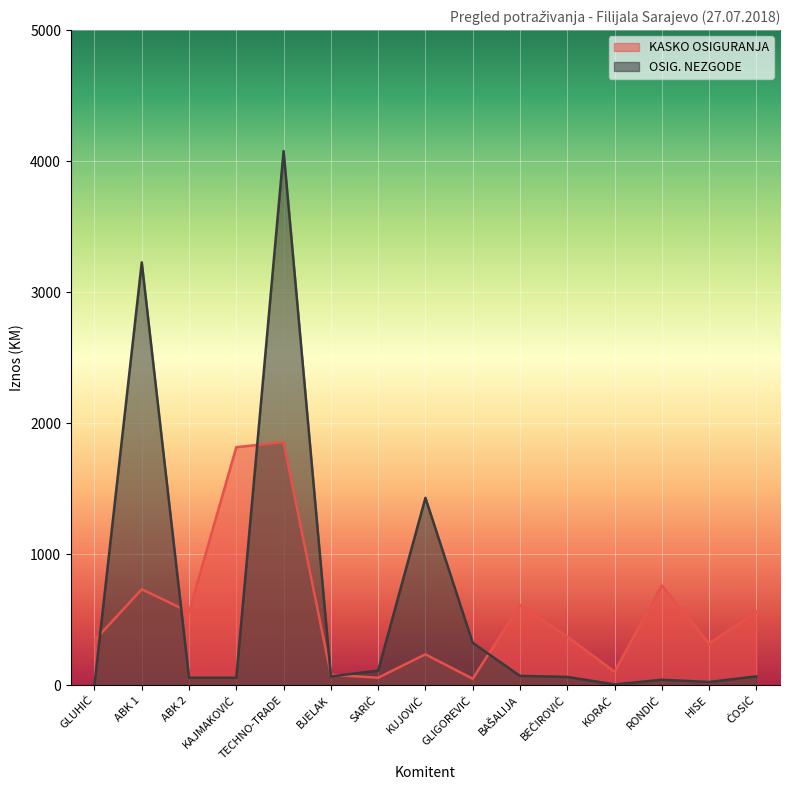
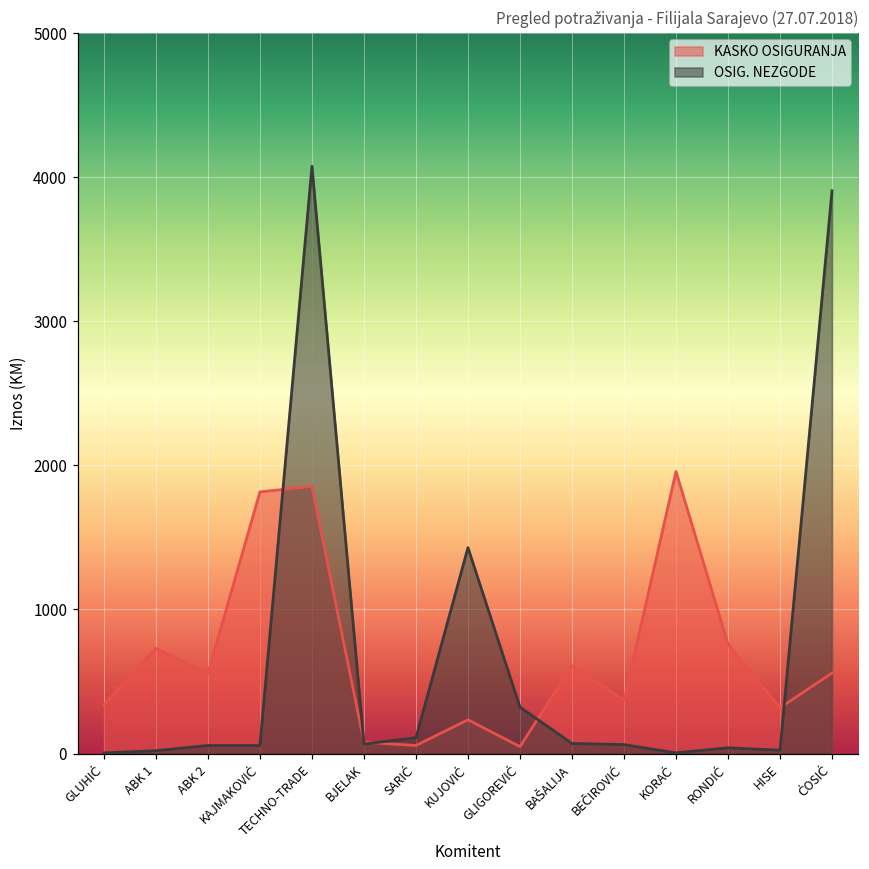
  {
    "KASKO OSIGURANJA": {
      "GLUHIĆ": 340,
      "ABK 1": 730,
      "ABK 2": 560,
      "KAJMAKOVIĆ": 1820,
      "TECHNO-TRADE": 1850,
      "SARIĆ": 60,
      "KUJOVIĆ": 230,
      "GLIGOREVIĆ": 50,
      "BAŠALIJA": 610,
      "BEČIROVIĆ": 370,
-     "KORAĆ": 100,
+     "KORAĆ": 1960,
      "RONDIĆ": 760,
      "HISE": 320,
      "ĆOSIĆ": 560
    },
    "OSIG. NEZGODE": {
      "GLUHIĆ": 0,
-     "ABK 1": 3230,
+     "ABK 1": 20,
      "ABK 2": 60,
      "KAJMAKOVIĆ": 60,
      "TECHNO-TRADE": 4080,
      "SARIĆ": 110,
      "KUJOVIĆ": 1430,
      "GLIGOREVIĆ": 320,
      "BAŠALIJA": 70,
      "BEČIROVIĆ": 60,
      "KORAĆ": 0,
      "RONDIĆ": 40,
      "HISE": 20,
-     "ĆOSIĆ": 70
+     "ĆOSIĆ": 3910
    }
  }
